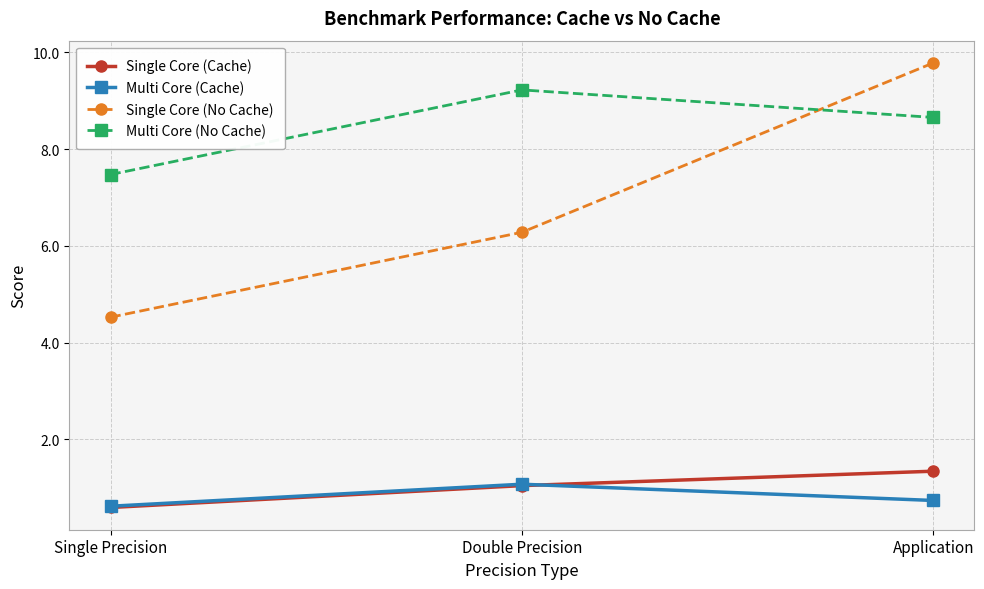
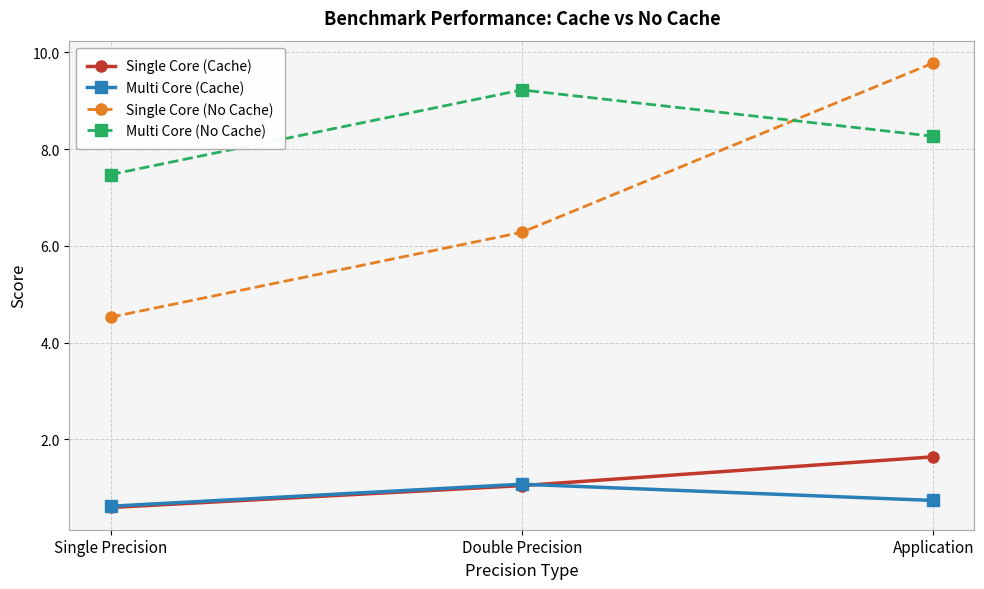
  {
    "Single Core (Cache)": {
-     "Application": 1.3
+     "Application": 1.6
    },
    "Multi Core (Cache)": {
      "Application": 0.7
    },
    "Single Core (No Cache)": {
      "Single Precision": 4.5,
      "Double Precision": 6.3,
      "Application": 9.8
    },
    "Multi Core (No Cache)": {
      "Single Precision": 7.5,
      "Double Precision": 9.2,
-     "Application": 8.7
+     "Application": 8.3
    }
  }
